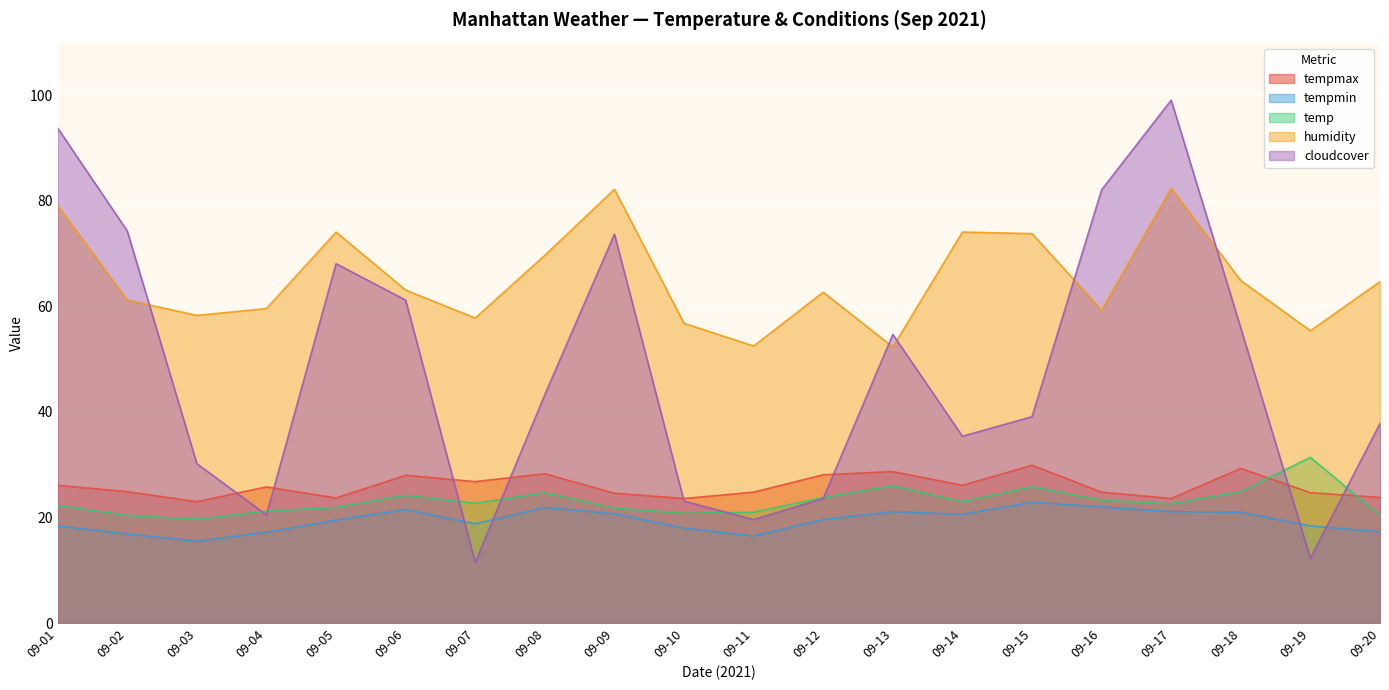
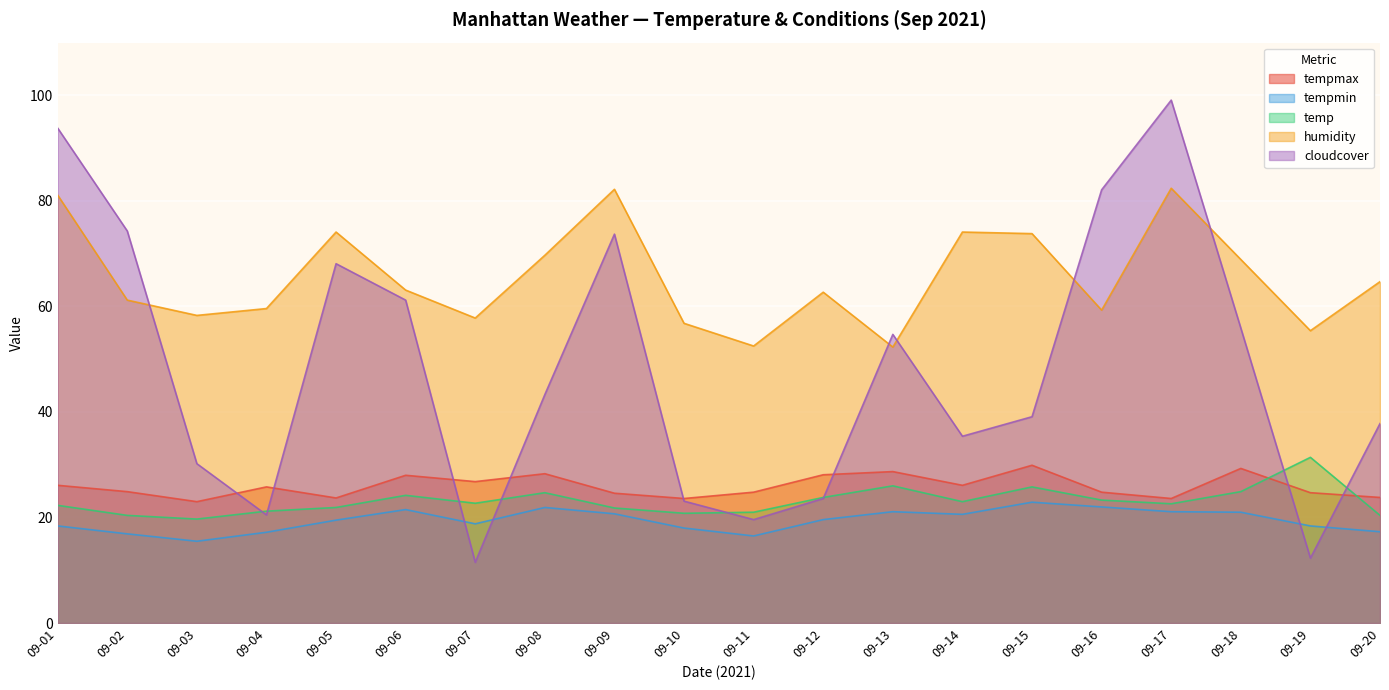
  {
    "tempmax": {
      "09-01": 26,
      "09-02": 25,
      "09-03": 23,
      "09-04": 26,
      "09-05": 24,
      "09-06": 28,
      "09-07": 27,
      "09-08": 28,
      "09-09": 25,
      "09-10": 24,
      "09-11": 25,
      "09-12": 28,
      "09-13": 29,
      "09-14": 26,
      "09-15": 30,
      "09-16": 25,
      "09-17": 24,
      "09-18": 29,
      "09-19": 25,
      "09-20": 24
    },
    "tempmin": {
      "09-01": 18,
      "09-02": 17,
      "09-03": 16,
      "09-04": 17,
      "09-05": 20,
      "09-06": 22,
      "09-07": 19,
      "09-08": 22,
      "09-09": 21,
      "09-10": 18,
      "09-11": 17,
      "09-12": 20,
      "09-13": 21,
      "09-14": 21,
      "09-15": 23,
      "09-16": 22,
      "09-17": 21,
      "09-18": 21,
      "09-19": 18,
      "09-20": 17
    },
    "temp": {
      "09-01": 22,
      "09-02": 20,
      "09-03": 20,
      "09-04": 21,
      "09-05": 22,
      "09-06": 24,
      "09-07": 23,
      "09-08": 25,
      "09-09": 22,
      "09-10": 21,
      "09-11": 21,
      "09-13": 26,
      "09-14": 23,
      "09-15": 26,
      "09-16": 23,
      "09-17": 23,
      "09-18": 25,
      "09-19": 31,
      "09-20": 20
    },
    "humidity": {
-     "09-01": 79,
+     "09-01": 81,
      "09-02": 61,
      "09-03": 58,
      "09-04": 60,
      "09-05": 74,
      "09-06": 63,
      "09-07": 58,
      "09-08": 70,
      "09-09": 82,
      "09-10": 57,
      "09-11": 53,
      "09-12": 63,
      "09-13": 52,
      "09-14": 74,
      "09-15": 74,
      "09-16": 59,
      "09-17": 82,
-     "09-18": 65,
+     "09-18": 69,
      "09-19": 55,
      "09-20": 65
    },
    "cloudcover": {
      "09-01": 94,
      "09-02": 74,
      "09-03": 30,
      "09-04": 21,
      "09-05": 68,
      "09-06": 61,
      "09-07": 12,
      "09-08": 43,
      "09-09": 74,
      "09-10": 23,
      "09-11": 20,
      "09-13": 55,
      "09-14": 35,
      "09-15": 39,
      "09-16": 82,
      "09-17": 99,
      "09-18": 56,
      "09-19": 12,
      "09-20": 38
    }
  }
